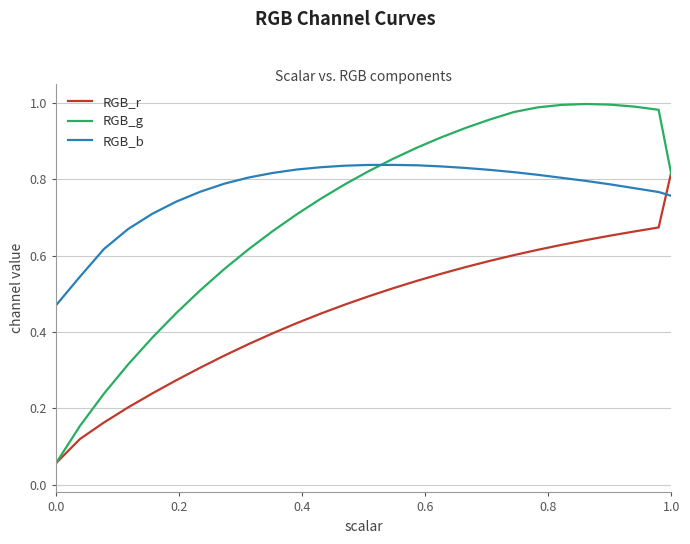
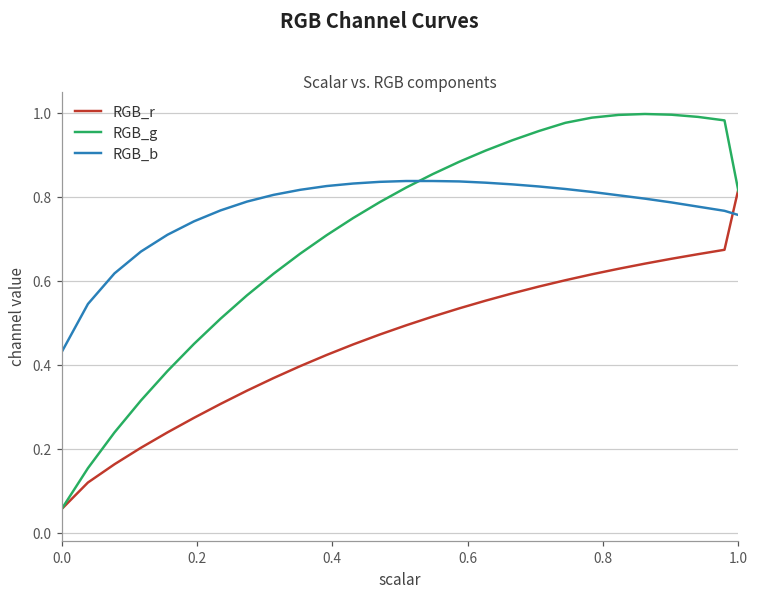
  {
    "RGB_b": {
-     "0.0": 0.47,
+     "0.0": 0.43,
      "1.0": 0.76
    }
  }
